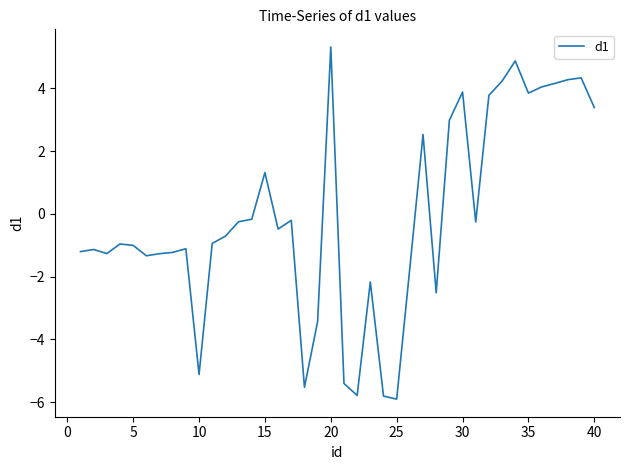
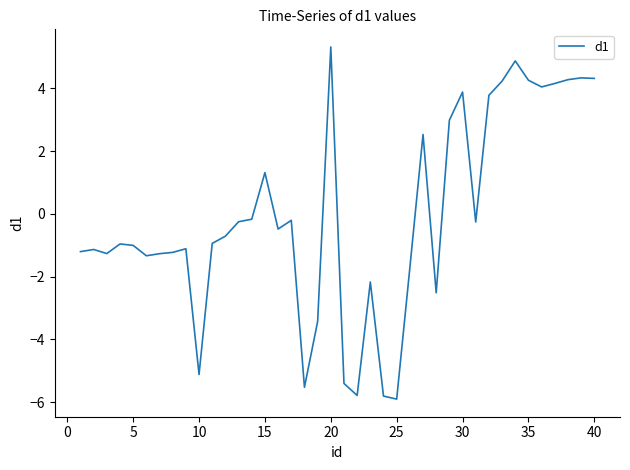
  {
    "5": -1.0,
    "10": -5.1,
    "15": 1.3,
    "20": 5.3,
    "25": -5.9,
    "30": 3.9,
-   "35": 3.8,
-   "40": 3.4
+   "35": 4.3,
+   "40": 4.3
  }
